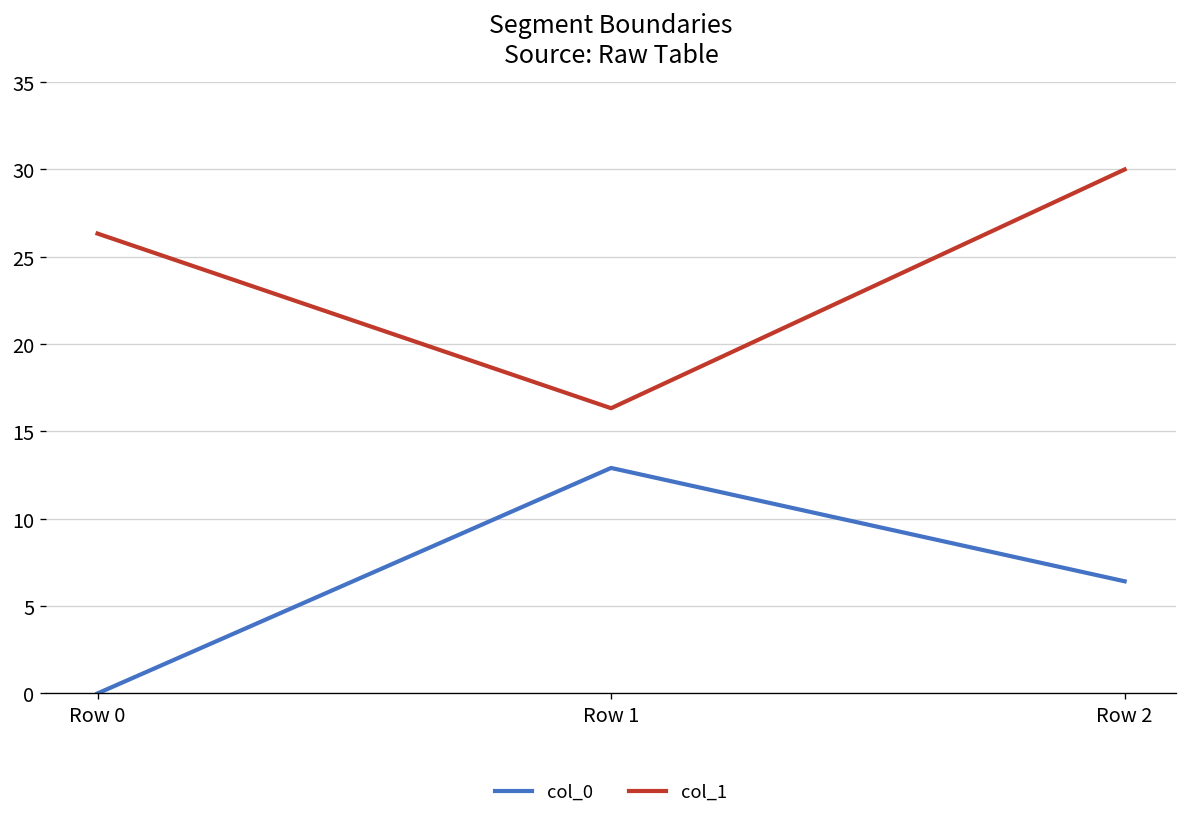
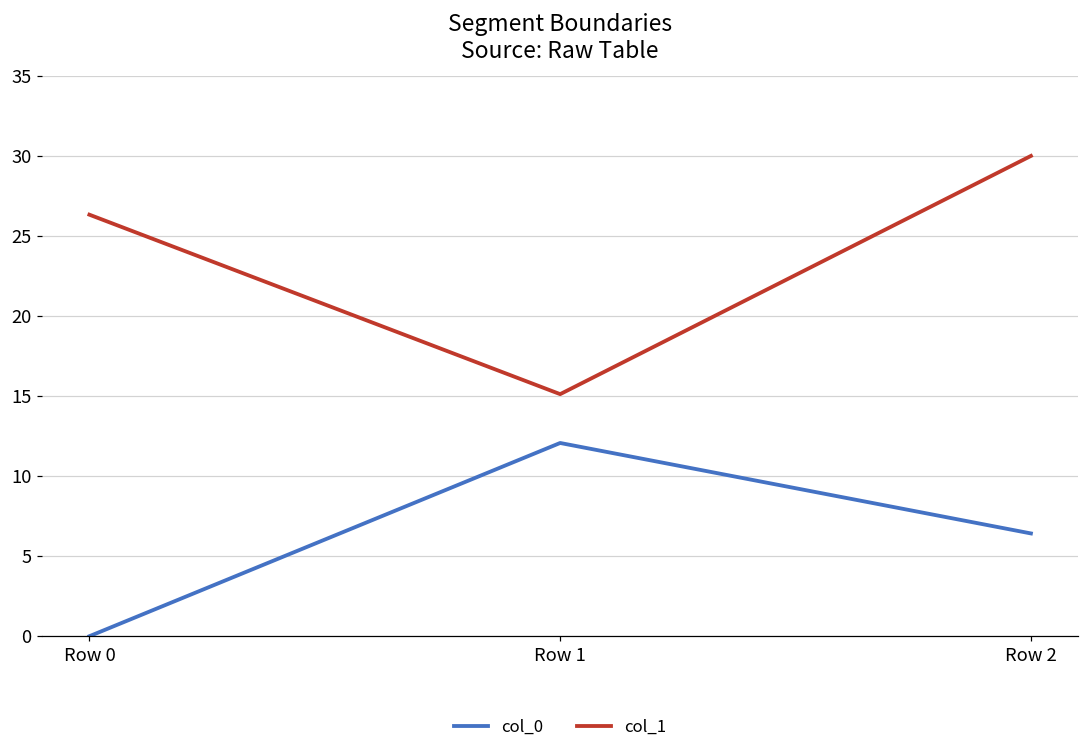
  {
    "col_0": {
      "Row 0": 0.0,
-     "Row 1": 12.9,
+     "Row 1": 12.1,
      "Row 2": 6.4
    },
    "col_1": {
      "Row 0": 26.3,
-     "Row 1": 16.3,
+     "Row 1": 15.1,
      "Row 2": 30.0
    }
  }
